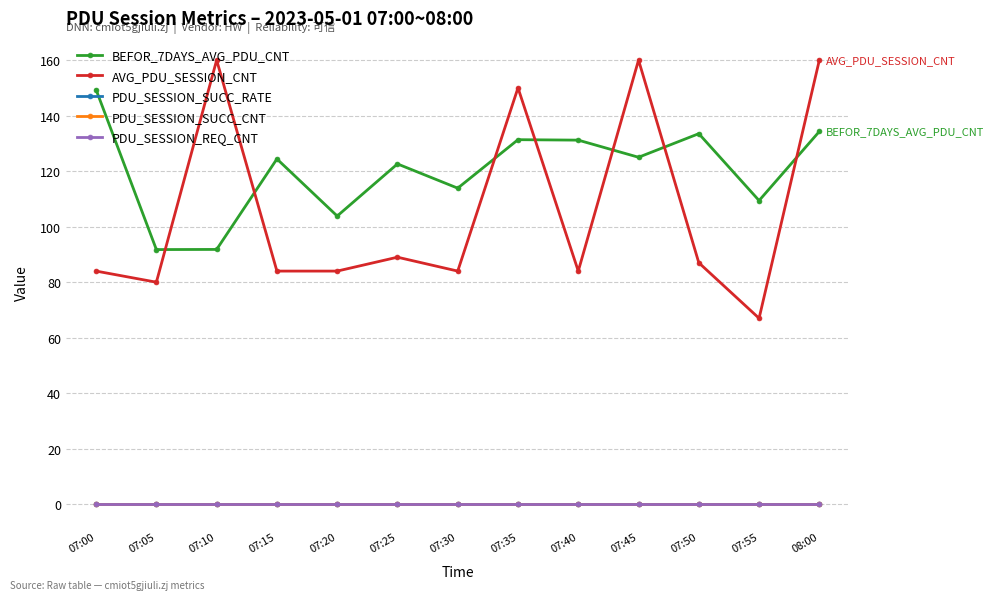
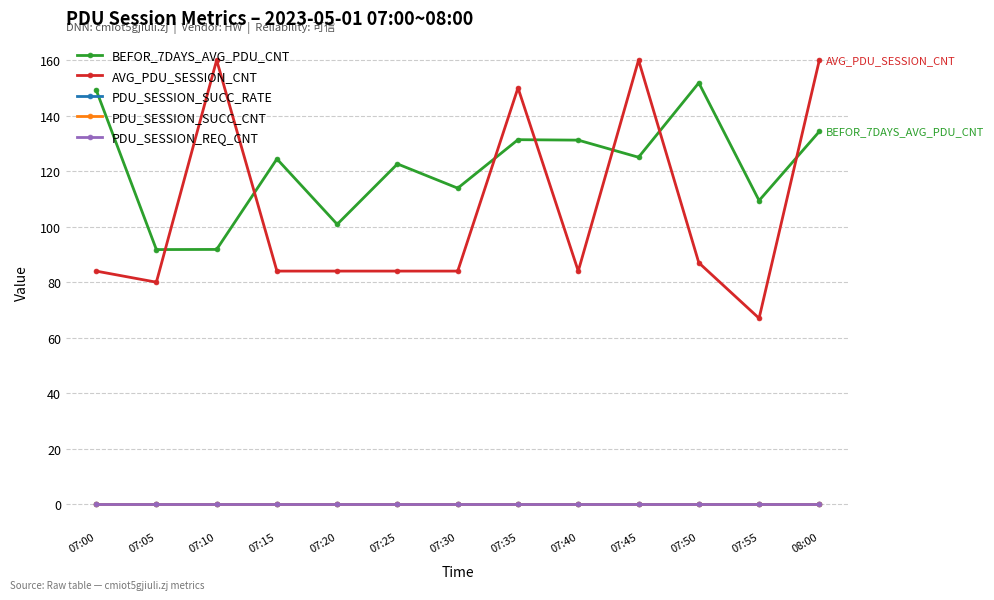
  {
    "BEFOR_7DAYS_AVG_PDU_CNT": {
      "07:00": 149,
      "07:05": 92,
      "07:10": 92,
      "07:15": 124,
-     "07:20": 104,
+     "07:20": 101,
      "07:25": 123,
      "07:30": 114,
      "07:35": 131,
      "07:40": 131,
      "07:45": 125,
-     "07:50": 134,
+     "07:50": 152,
      "07:55": 109
    },
    "AVG_PDU_SESSION_CNT": {
      "07:00": 84,
      "07:05": 80,
      "07:10": 160,
      "07:15": 84,
      "07:20": 84,
-     "07:25": 89,
+     "07:25": 84,
      "07:30": 84,
      "07:35": 150,
      "07:40": 84,
      "07:45": 160,
      "07:50": 87,
      "07:55": 67,
      "08:00": 160
    },
    "PDU_SESSION_REQ_CNT": {
      "07:00": 0,
      "07:05": 0,
      "07:10": 0,
      "07:15": 0,
      "07:20": 0,
      "07:25": 0,
      "07:30": 0,
      "07:35": 0,
      "07:40": 0,
      "07:45": 0,
      "07:50": 0,
      "07:55": 0,
      "08:00": 0
    }
  }
